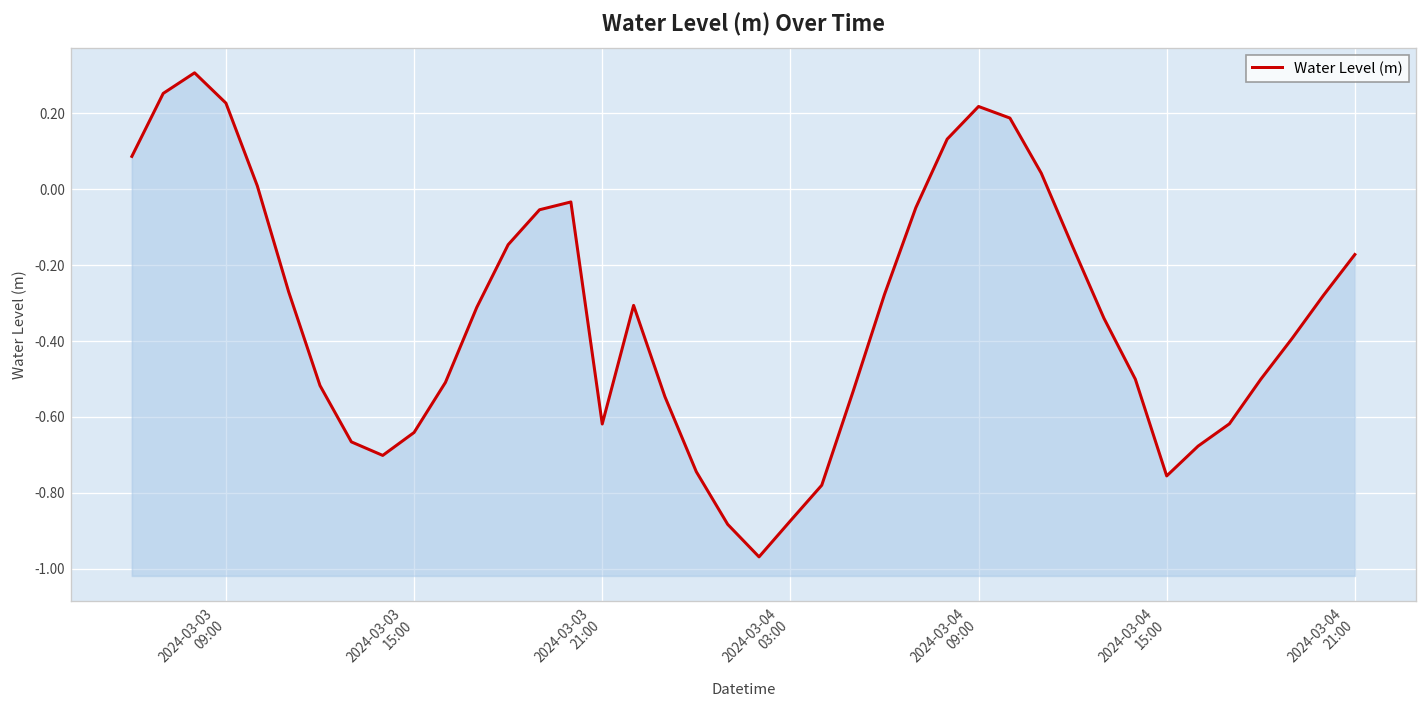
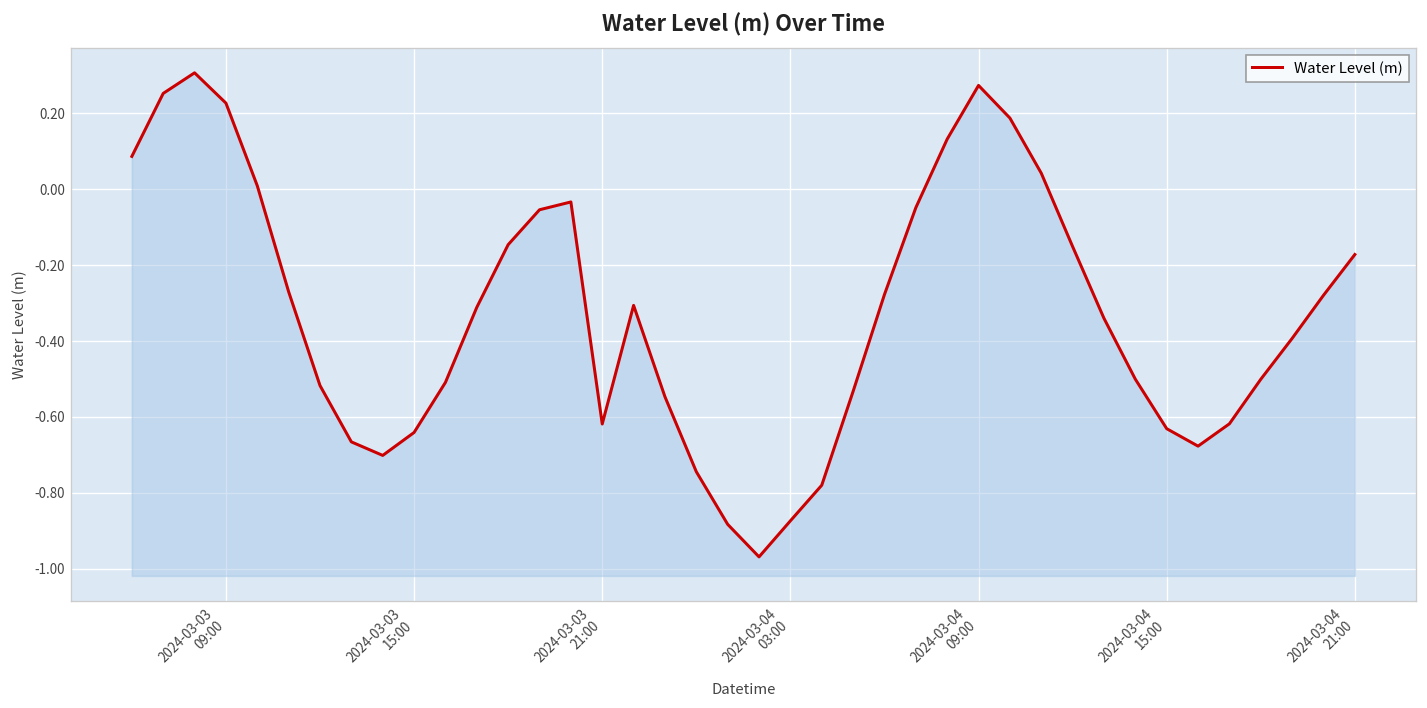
  {
    "2024-03-03 09:00": 0.23,
    "2024-03-03 15:00": -0.64,
    "2024-03-03 21:00": -0.62,
    "2024-03-04 03:00": -0.87,
-   "2024-03-04 09:00": 0.22,
-   "2024-03-04 15:00": -0.76,
+   "2024-03-04 09:00": 0.27,
+   "2024-03-04 15:00": -0.63,
    "2024-03-04 21:00": -0.17
  }
